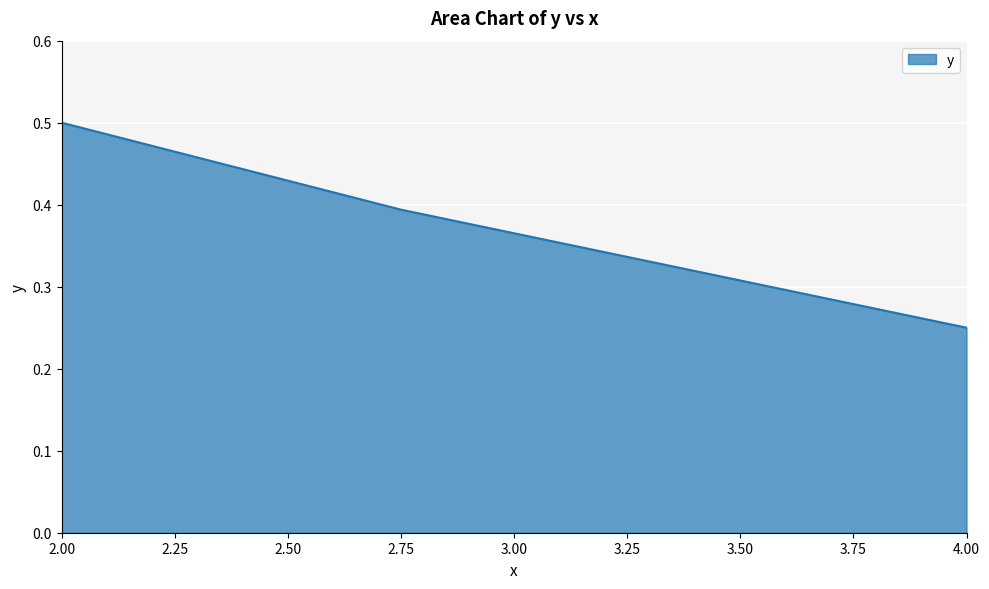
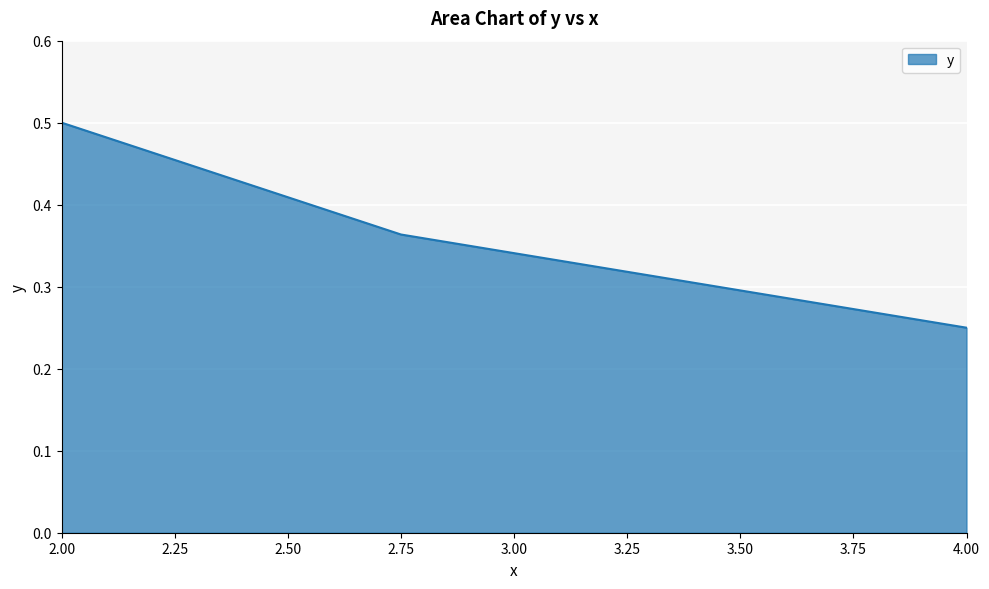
  {
    "2.00": 0.50,
-   "2.75": 0.39,
+   "2.75": 0.36,
    "4.00": 0.25
  }
